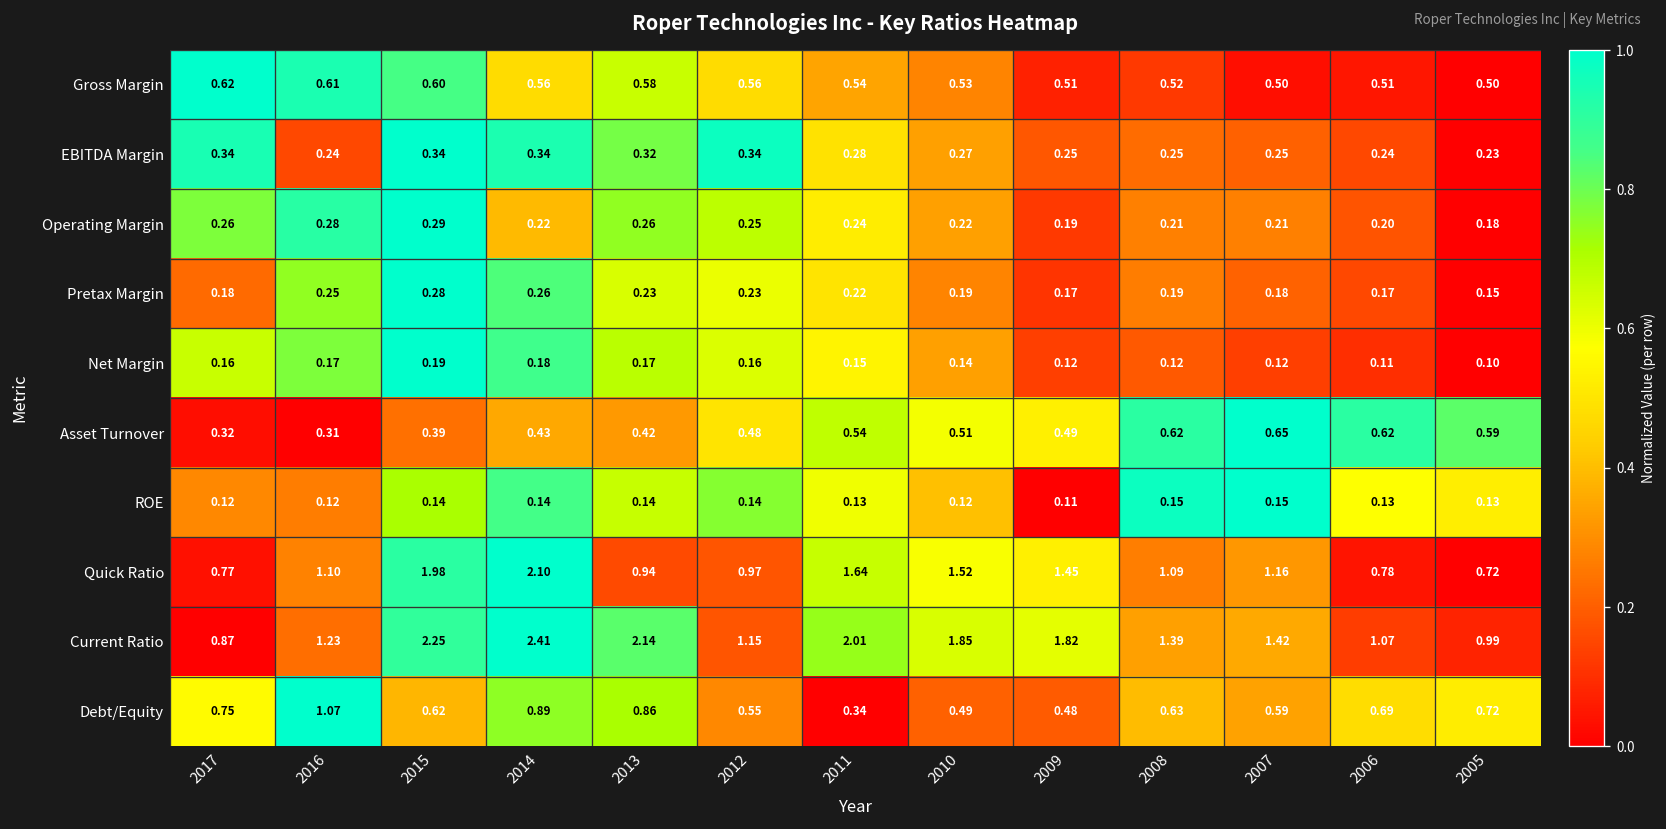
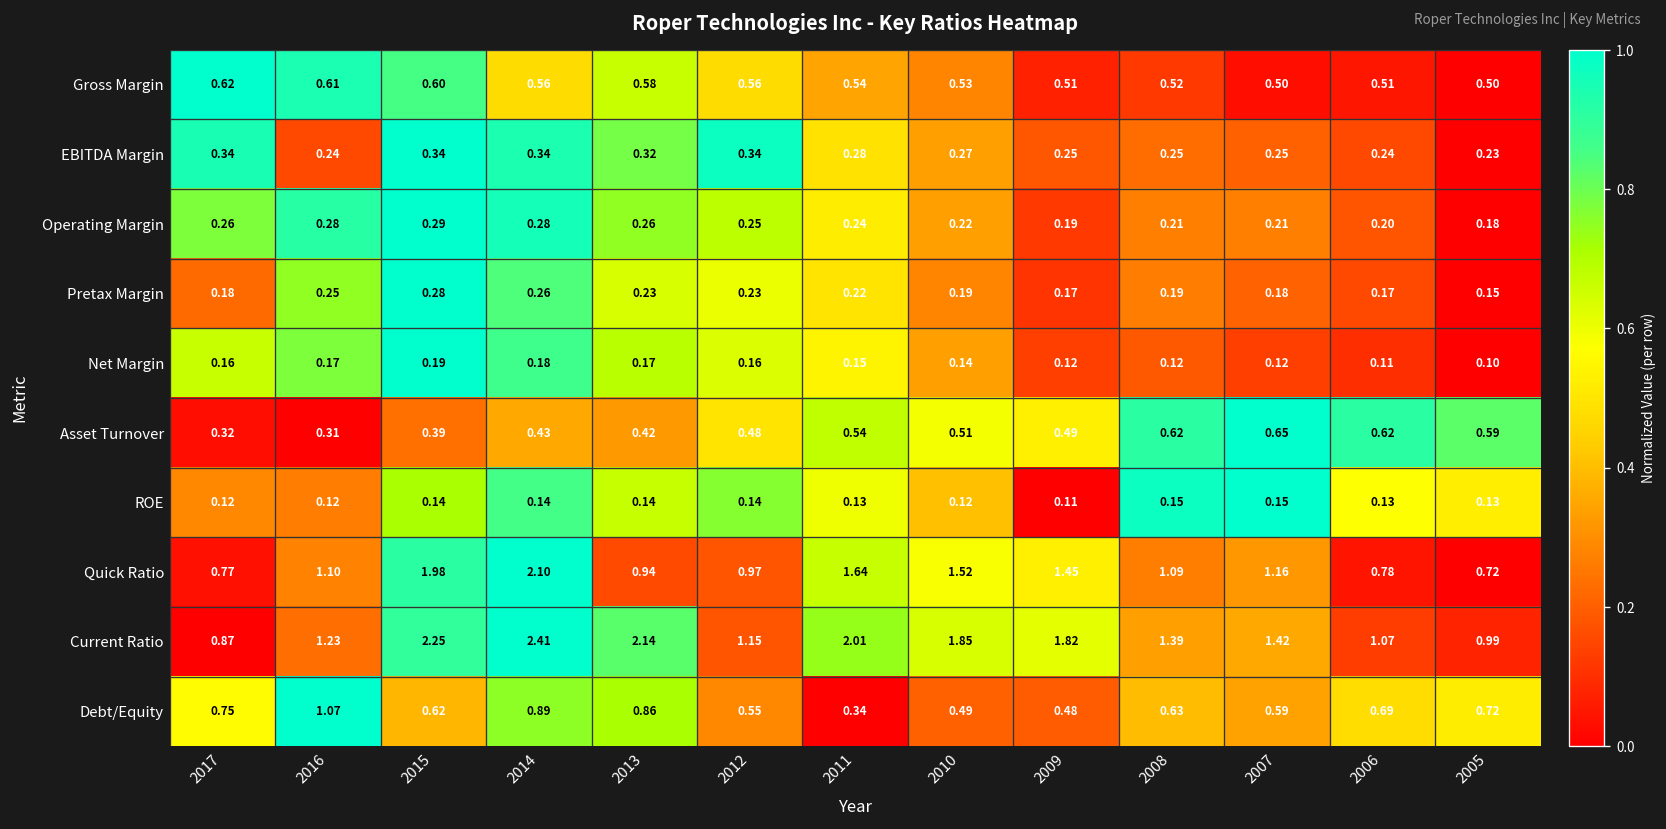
  {
    "Gross Margin": {
      "2017": 0.62,
      "2016": 0.61,
      "2015": 0.60,
      "2014": 0.56,
      "2013": 0.58,
      "2012": 0.56,
      "2011": 0.54,
      "2010": 0.53,
      "2009": 0.51,
      "2008": 0.52,
      "2007": 0.50,
      "2006": 0.51,
      "2005": 0.50
    },
    "EBITDA Margin": {
      "2017": 0.34,
      "2016": 0.24,
      "2015": 0.34,
      "2014": 0.34,
      "2013": 0.32,
      "2012": 0.34,
      "2011": 0.28,
      "2010": 0.27,
      "2009": 0.25,
      "2008": 0.25,
      "2007": 0.25,
      "2006": 0.24,
      "2005": 0.23
    },
    "Operating Margin": {
      "2017": 0.26,
      "2016": 0.28,
      "2015": 0.29,
-     "2014": 0.22,
+     "2014": 0.28,
      "2013": 0.26,
      "2012": 0.25,
      "2011": 0.24,
      "2010": 0.22,
      "2009": 0.19,
      "2008": 0.21,
      "2007": 0.21,
      "2006": 0.20,
      "2005": 0.18
    },
    "Pretax Margin": {
      "2017": 0.18,
      "2016": 0.25,
      "2015": 0.28,
      "2014": 0.26,
      "2013": 0.23,
      "2012": 0.23,
      "2011": 0.22,
      "2010": 0.19,
      "2009": 0.17,
      "2008": 0.19,
      "2007": 0.18,
      "2006": 0.17,
      "2005": 0.15
    },
    "Net Margin": {
      "2017": 0.16,
      "2016": 0.17,
      "2015": 0.19,
      "2014": 0.18,
      "2013": 0.17,
      "2012": 0.16,
      "2011": 0.15,
      "2010": 0.14,
      "2009": 0.12,
      "2008": 0.12,
      "2007": 0.12,
      "2006": 0.11,
      "2005": 0.10
    },
    "Asset Turnover": {
      "2017": 0.32,
      "2016": 0.31,
      "2015": 0.39,
      "2014": 0.43,
      "2013": 0.42,
      "2012": 0.48,
      "2011": 0.54,
      "2010": 0.51,
      "2009": 0.49,
      "2008": 0.62,
      "2007": 0.65,
      "2006": 0.62,
      "2005": 0.59
    },
    "ROE": {
      "2017": 0.12,
      "2016": 0.12,
      "2015": 0.14,
      "2014": 0.14,
      "2013": 0.14,
      "2012": 0.14,
      "2011": 0.13,
      "2010": 0.12,
      "2009": 0.11,
      "2008": 0.15,
      "2007": 0.15,
      "2006": 0.13,
      "2005": 0.13
    },
    "Quick Ratio": {
      "2017": 0.77,
      "2016": 1.10,
      "2015": 1.98,
      "2014": 2.10,
      "2013": 0.94,
      "2012": 0.97,
      "2011": 1.64,
      "2010": 1.52,
      "2009": 1.45,
      "2008": 1.09,
      "2007": 1.16,
      "2006": 0.78,
      "2005": 0.72
    },
    "Current Ratio": {
      "2017": 0.87,
      "2016": 1.23,
      "2015": 2.25,
      "2014": 2.41,
      "2013": 2.14,
      "2012": 1.15,
      "2011": 2.01,
      "2010": 1.85,
      "2009": 1.82,
      "2008": 1.39,
      "2007": 1.42,
      "2006": 1.07,
      "2005": 0.99
    },
    "Debt/Equity": {
      "2017": 0.75,
      "2016": 1.07,
      "2015": 0.62,
      "2014": 0.89,
      "2013": 0.86,
      "2012": 0.55,
      "2011": 0.34,
      "2010": 0.49,
      "2009": 0.48,
      "2008": 0.63,
      "2007": 0.59,
      "2006": 0.69,
      "2005": 0.72
    }
  }
